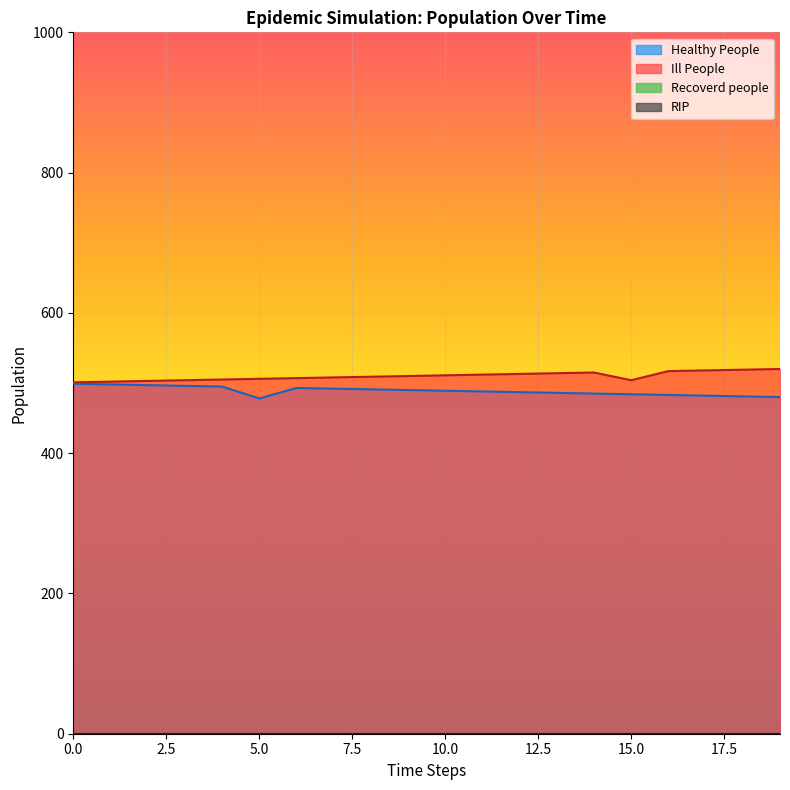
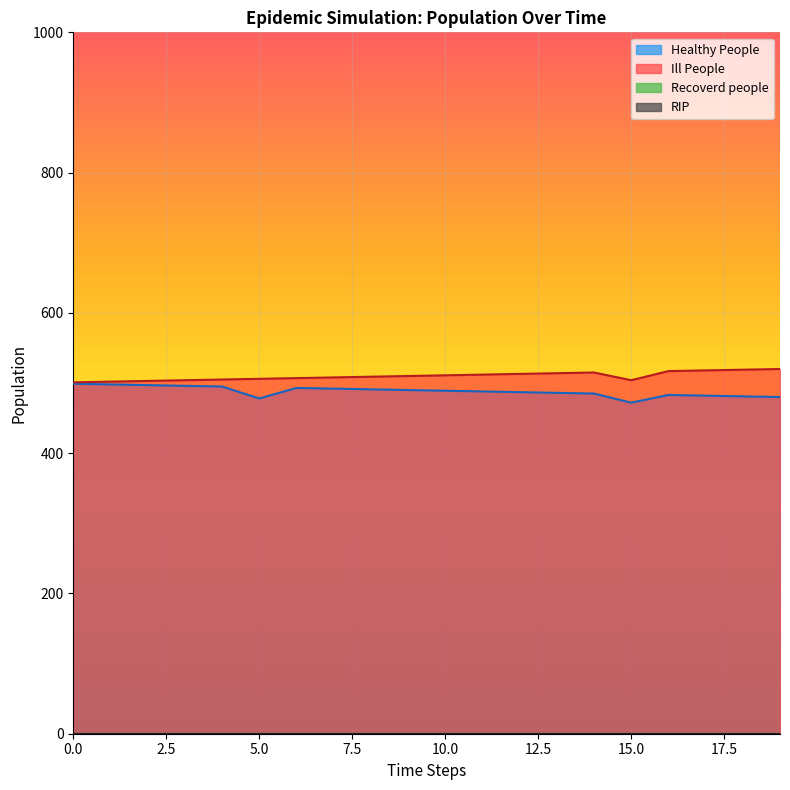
  {
    "Healthy People": {
      "5.0": 480,
      "10.0": 490,
-     "15.0": 480
+     "15.0": 470
    },
    "Ill People": {
      "5.0": 510,
      "10.0": 510,
      "15.0": 500
    },
    "RIP": {
      "0.0": 0,
      "5.0": 0,
      "10.0": 0,
      "15.0": 0
    }
  }
